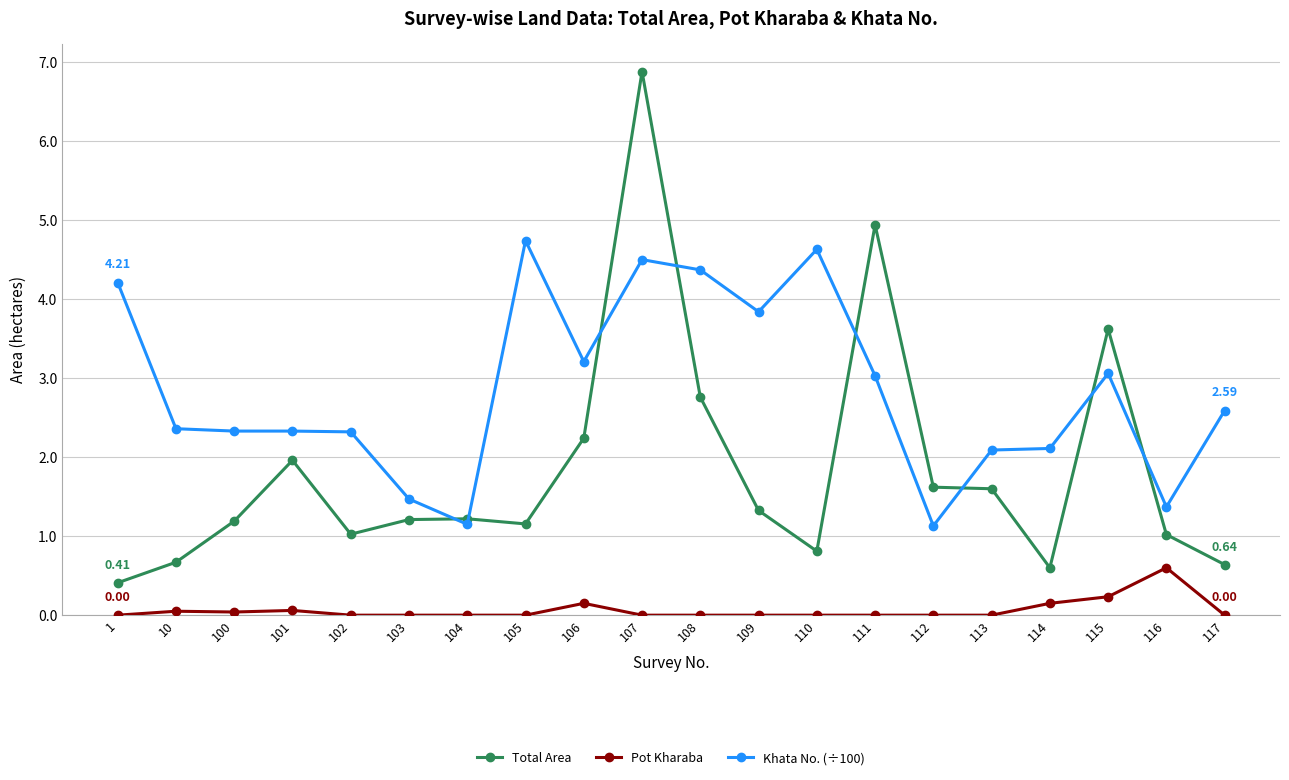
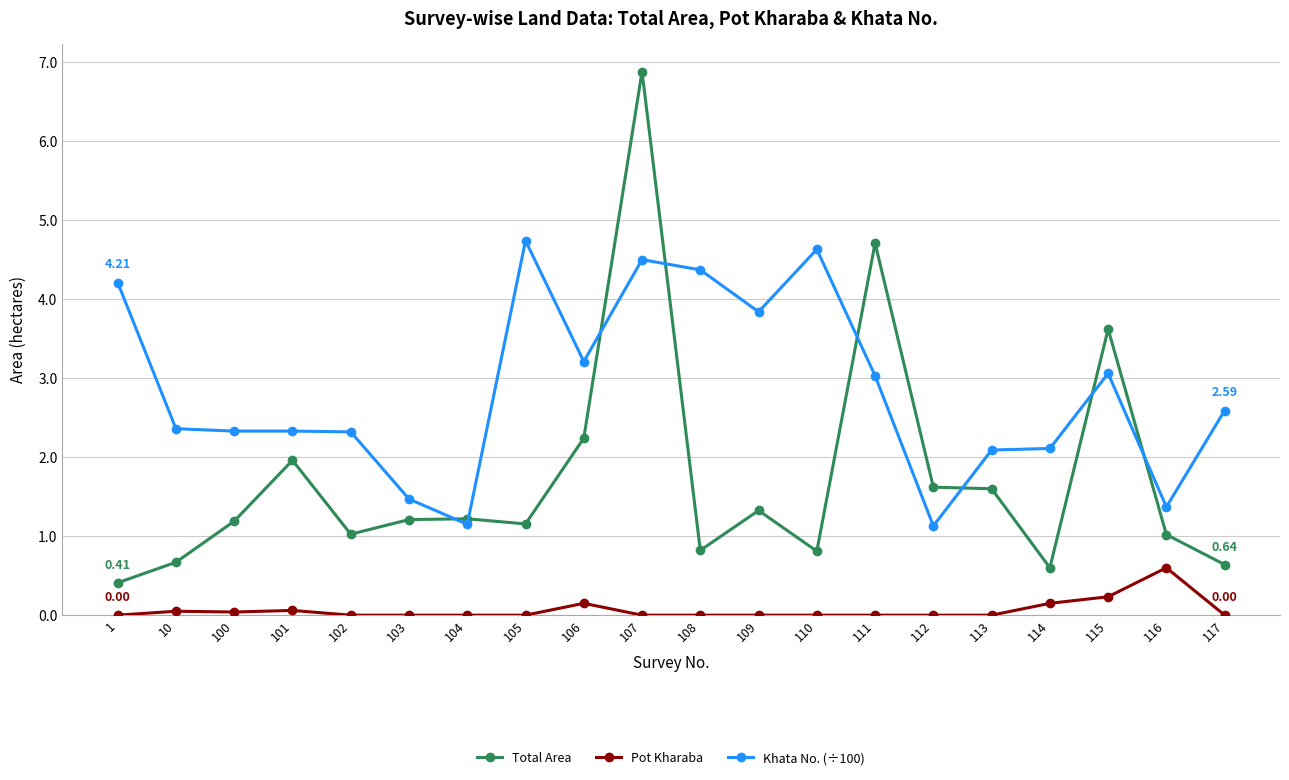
  {
    "Total Area": {
      "10": 0.7,
      "100": 1.2,
      "101": 2.0,
      "102": 1.0,
      "103": 1.2,
      "104": 1.2,
      "105": 1.2,
      "106": 2.2,
      "107": 6.9,
-     "108": 2.8,
+     "108": 0.8,
      "109": 1.3,
      "110": 0.8,
-     "111": 4.9,
+     "111": 4.7,
      "112": 1.6,
      "113": 1.6,
      "114": 0.6,
      "115": 3.6,
      "116": 1.0
    },
    "Pot Kharaba": {
      "1": 0.00,
      "117": 0.00
    },
    "Khata No. (÷100)": {
      "1": 4.21,
      "117": 2.59
    }
  }
